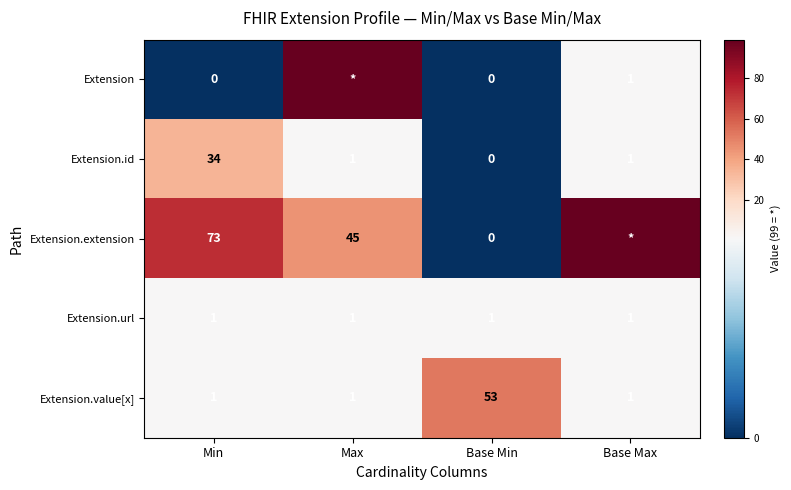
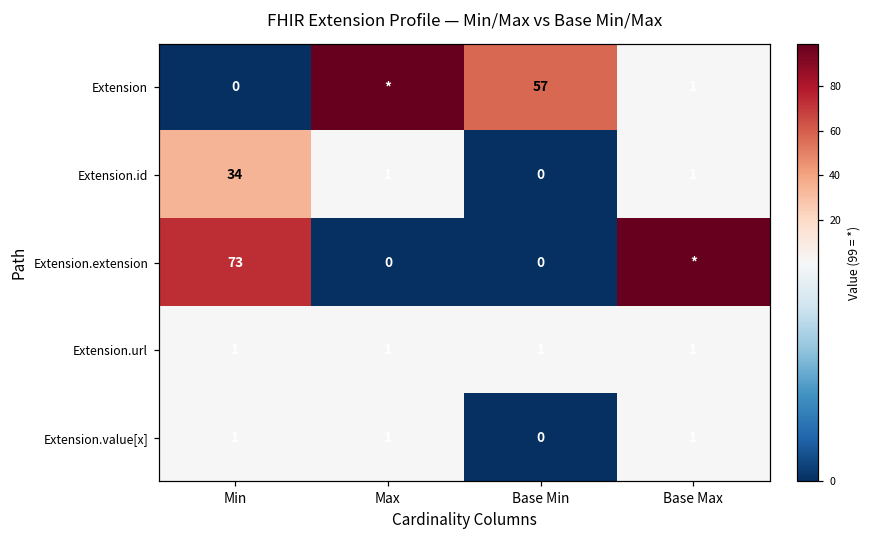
  {
    "Extension": {
      "Min": 0,
-     "Base Min": 0
+     "Base Min": 57
    },
    "Extension.id": {
      "Min": 34,
      "Base Min": 0
    },
    "Extension.extension": {
      "Min": 73,
-     "Max": 45,
+     "Max": 0,
      "Base Min": 0
    },
    "Extension.value[x]": {
-     "Base Min": 53
+     "Base Min": 0
    }
  }
